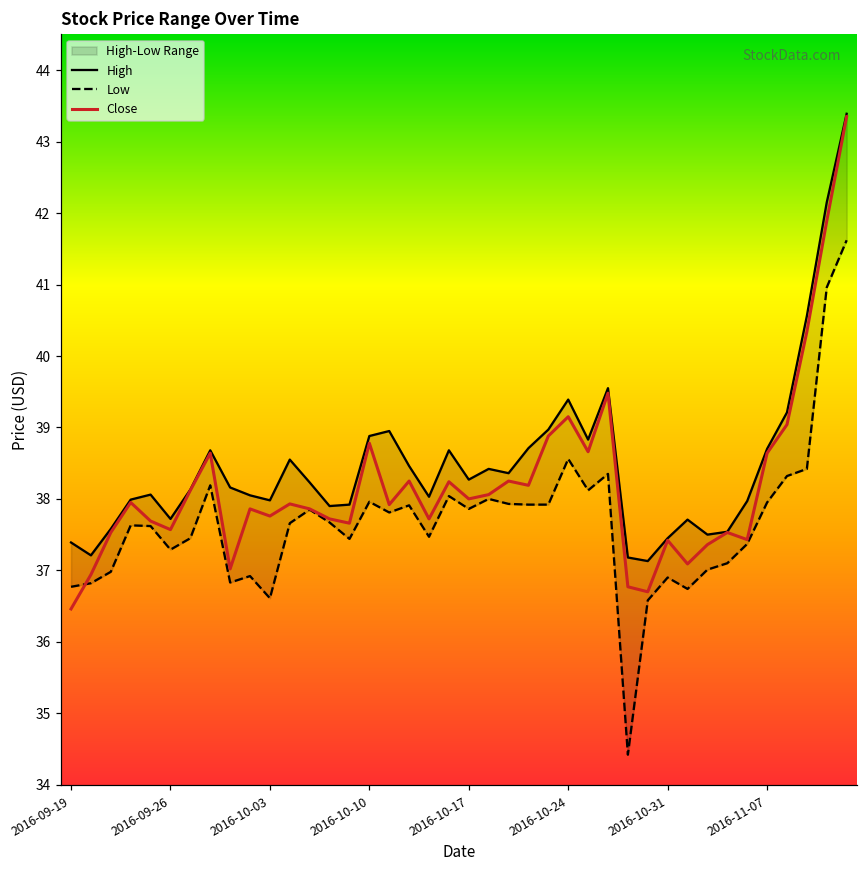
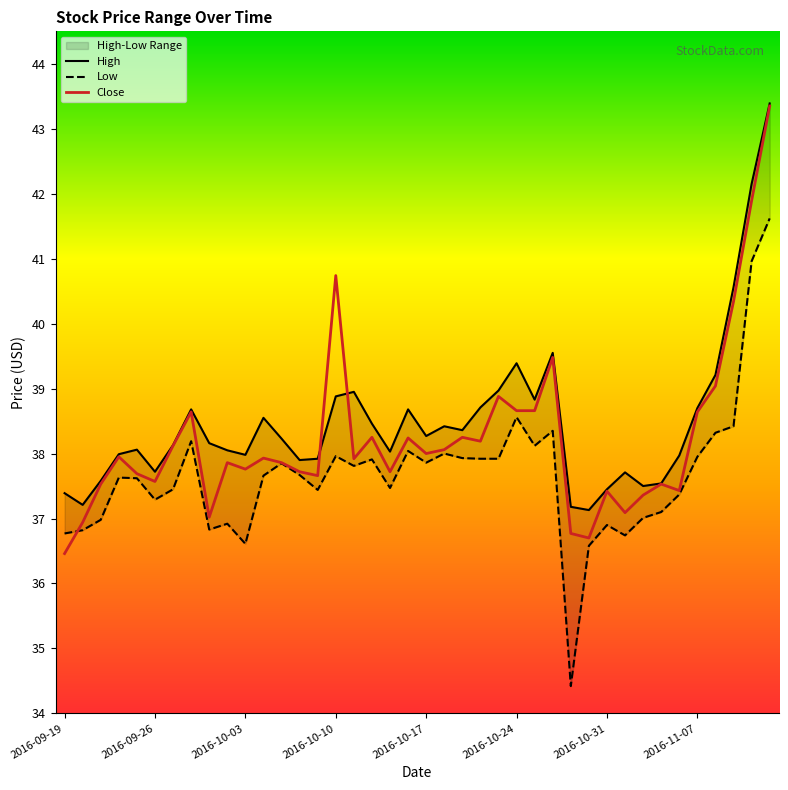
  {
    "Close": {
      "2016-09-19": 36.5,
      "2016-09-26": 37.6,
      "2016-10-03": 37.8,
-     "2016-10-10": 38.8,
+     "2016-10-10": 40.7,
      "2016-10-17": 38.0,
-     "2016-10-24": 39.2,
+     "2016-10-24": 38.7,
      "2016-11-07": 38.6
    }
  }
